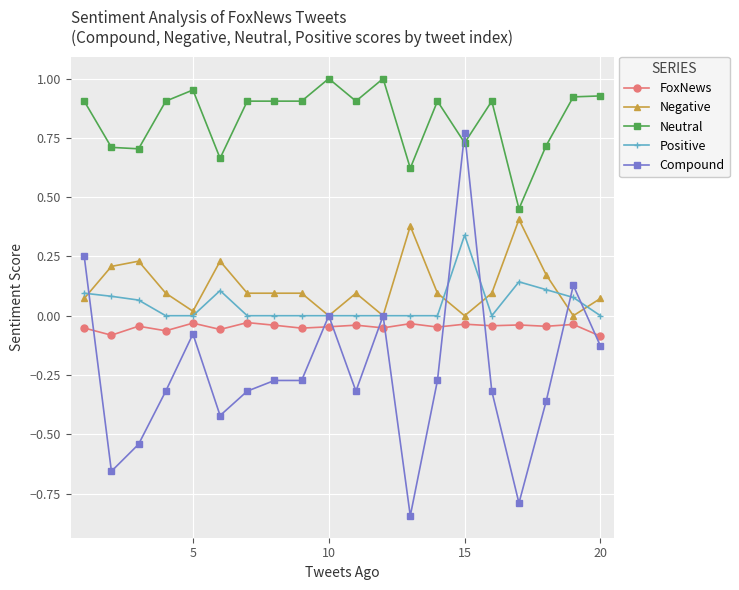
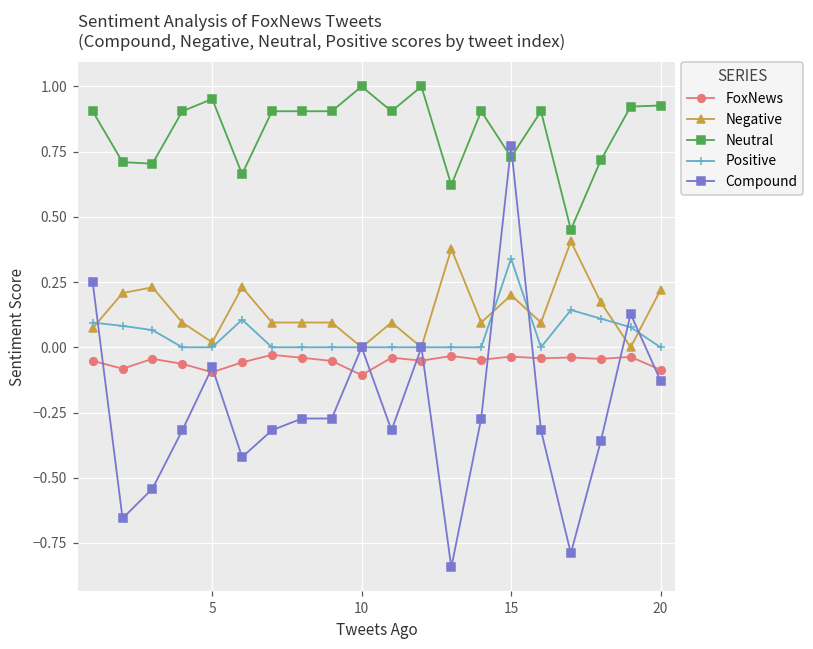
  {
    "FoxNews": {
-     "5": -0.03,
-     "10": -0.05,
+     "5": -0.10,
+     "10": -0.11,
      "15": -0.04,
      "20": -0.09
    },
    "Negative": {
      "5": 0.02,
-     "15": 0.0,
-     "20": 0.07
+     "15": 0.2,
+     "20": 0.22
    },
    "Neutral": {
      "5": 0.95,
      "10": 1.00,
      "15": 0.73,
      "20": 0.93
    },
    "Positive": {
      "5": 0.00,
      "15": 0.34,
      "20": 0.00
    },
    "Compound": {
      "5": -0.08,
      "15": 0.77,
      "20": -0.13
    }
  }
